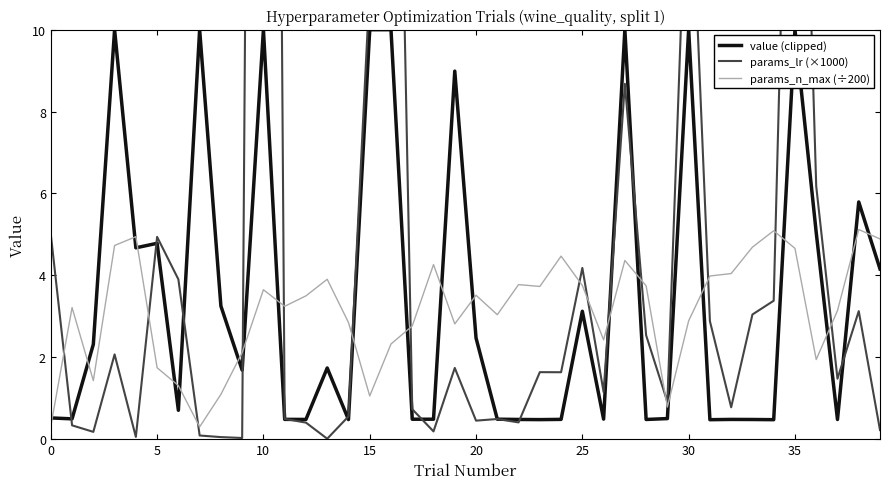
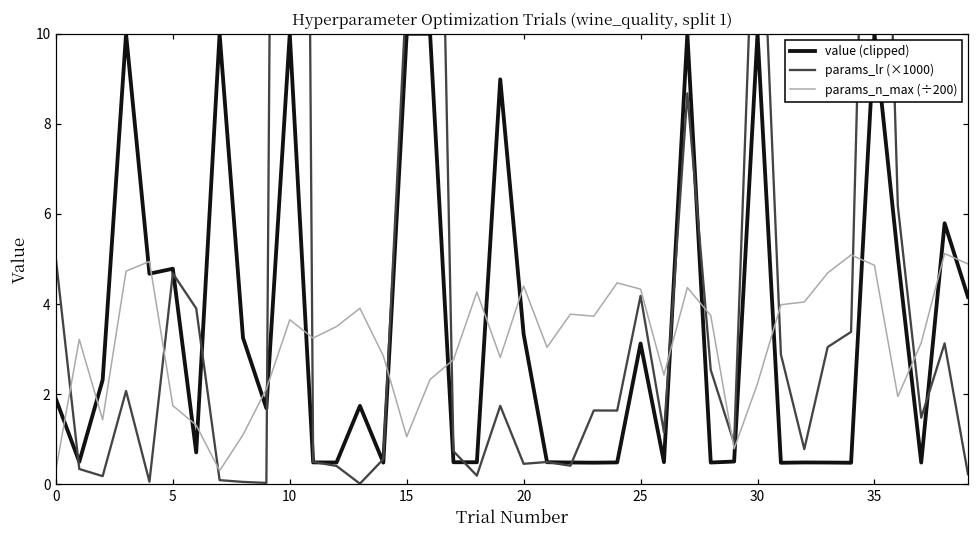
  {
    "value (clipped)": {
-     "0": 0.5,
+     "0": 1.9,
      "5": 4.8,
      "10": 10.0,
      "15": 10.0,
-     "20": 2.5,
+     "20": 3.3,
      "25": 3.1,
      "30": 10.0,
      "35": 10.0
    },
    "params_lr (×1000)": {
      "0": 5.0,
-     "5": 4.9,
+     "5": 4.7,
      "20": 0.5,
      "25": 4.2
    },
    "params_n_max (÷200)": {
      "0": 0.3,
      "5": 1.7,
      "10": 3.7,
      "15": 1.1,
-     "20": 3.5,
-     "25": 3.8,
-     "30": 2.9,
-     "35": 4.7
+     "20": 4.4,
+     "25": 4.3,
+     "30": 2.2,
+     "35": 4.9
    }
  }
